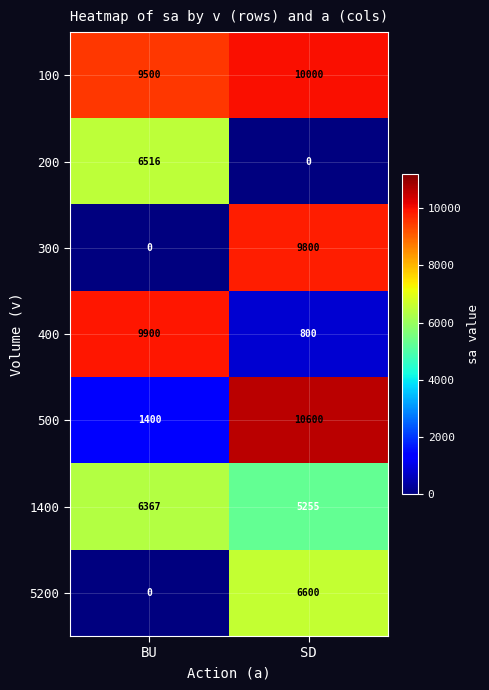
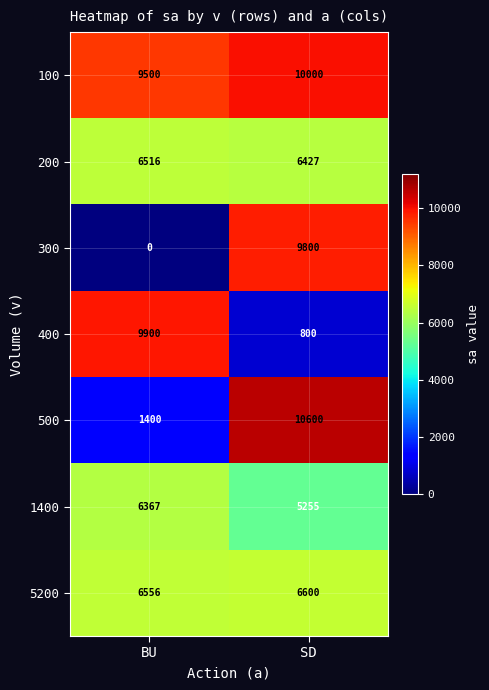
  {
    "100": {
      "BU": 9500,
      "SD": 10000
    },
    "200": {
      "BU": 6516,
-     "SD": 0
+     "SD": 6427
    },
    "300": {
      "BU": 0,
      "SD": 9800
    },
    "400": {
      "BU": 9900,
      "SD": 800
    },
    "500": {
      "BU": 1400,
      "SD": 10600
    },
    "1400": {
      "BU": 6367,
      "SD": 5255
    },
    "5200": {
-     "BU": 0,
+     "BU": 6556,
      "SD": 6600
    }
  }
